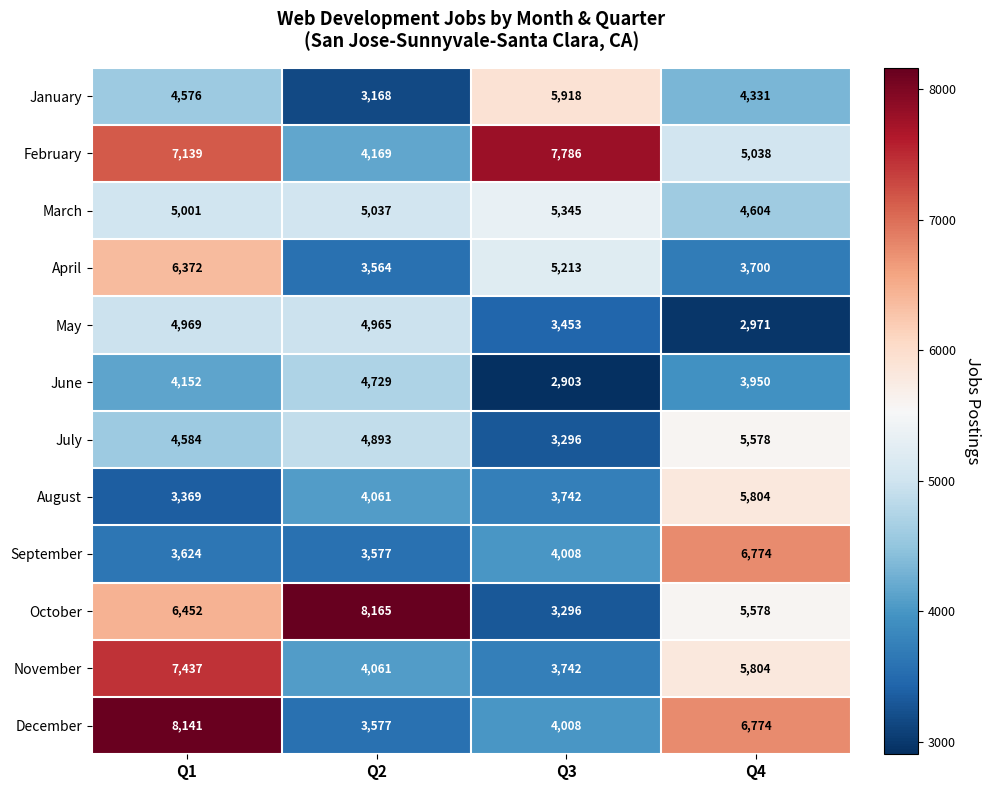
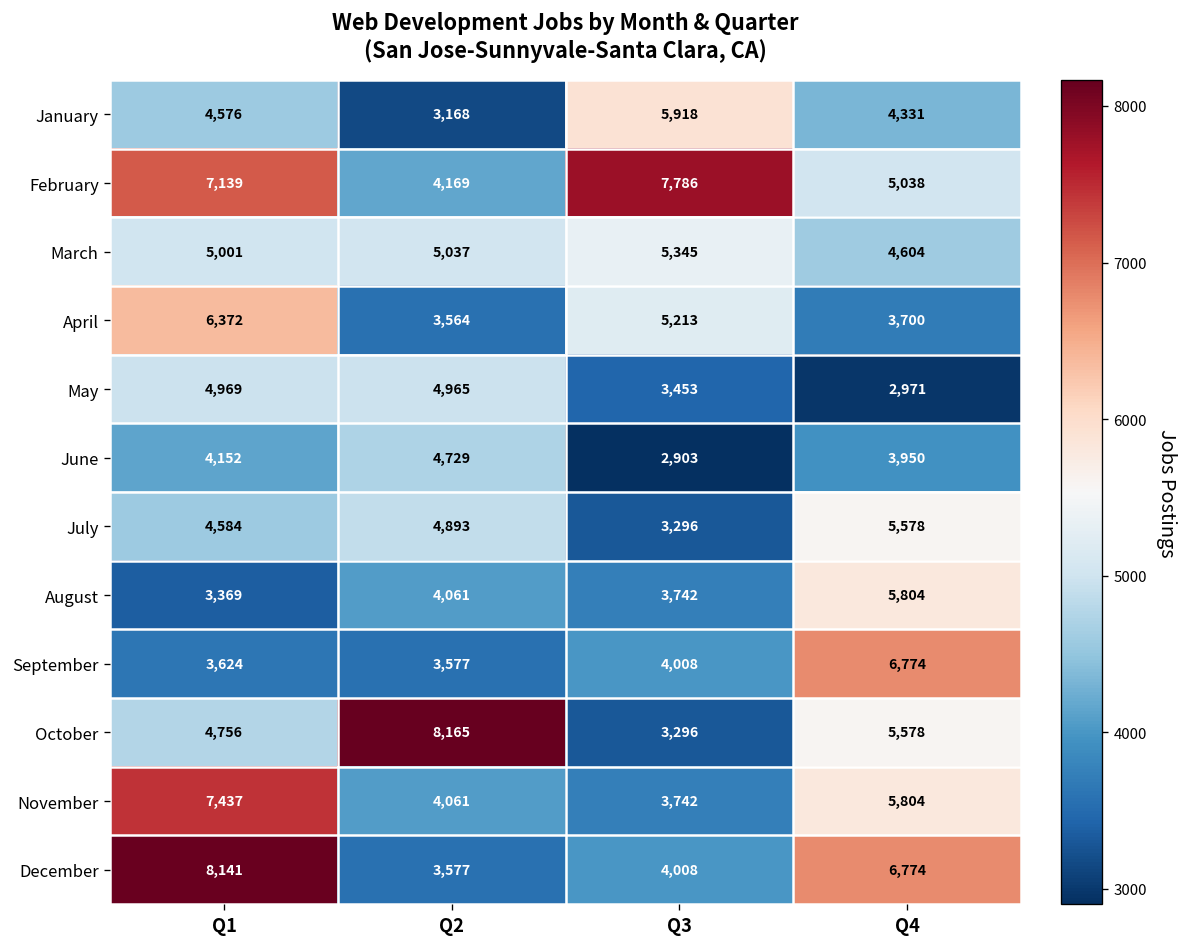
  {
    "January": {
      "Q1": "4,576",
      "Q2": "3,168",
      "Q3": "5,918",
      "Q4": "4,331"
    },
    "February": {
      "Q1": "7,139",
      "Q2": "4,169",
      "Q3": "7,786",
      "Q4": "5,038"
    },
    "March": {
      "Q1": "5,001",
      "Q2": "5,037",
      "Q3": "5,345",
      "Q4": "4,604"
    },
    "April": {
      "Q1": "6,372",
      "Q2": "3,564",
      "Q3": "5,213",
      "Q4": "3,700"
    },
    "May": {
      "Q1": "4,969",
      "Q2": "4,965",
      "Q3": "3,453",
      "Q4": "2,971"
    },
    "June": {
      "Q1": "4,152",
      "Q2": "4,729",
      "Q3": "2,903",
      "Q4": "3,950"
    },
    "July": {
      "Q1": "4,584",
      "Q2": "4,893",
      "Q3": "3,296",
      "Q4": "5,578"
    },
    "August": {
      "Q1": "3,369",
      "Q2": "4,061",
      "Q3": "3,742",
      "Q4": "5,804"
    },
    "September": {
      "Q1": "3,624",
      "Q2": "3,577",
      "Q3": "4,008",
      "Q4": "6,774"
    },
    "October": {
-     "Q1": "6,452",
+     "Q1": "4,756",
      "Q2": "8,165",
      "Q3": "3,296",
      "Q4": "5,578"
    },
    "November": {
      "Q1": "7,437",
      "Q2": "4,061",
      "Q3": "3,742",
      "Q4": "5,804"
    },
    "December": {
      "Q1": "8,141",
      "Q2": "3,577",
      "Q3": "4,008",
      "Q4": "6,774"
    }
  }
